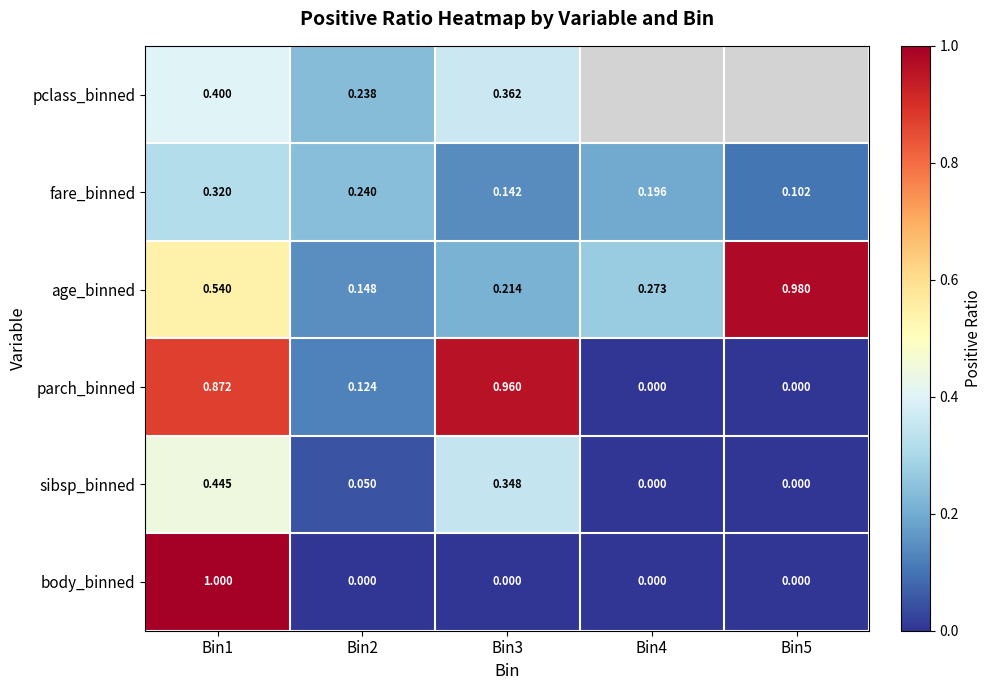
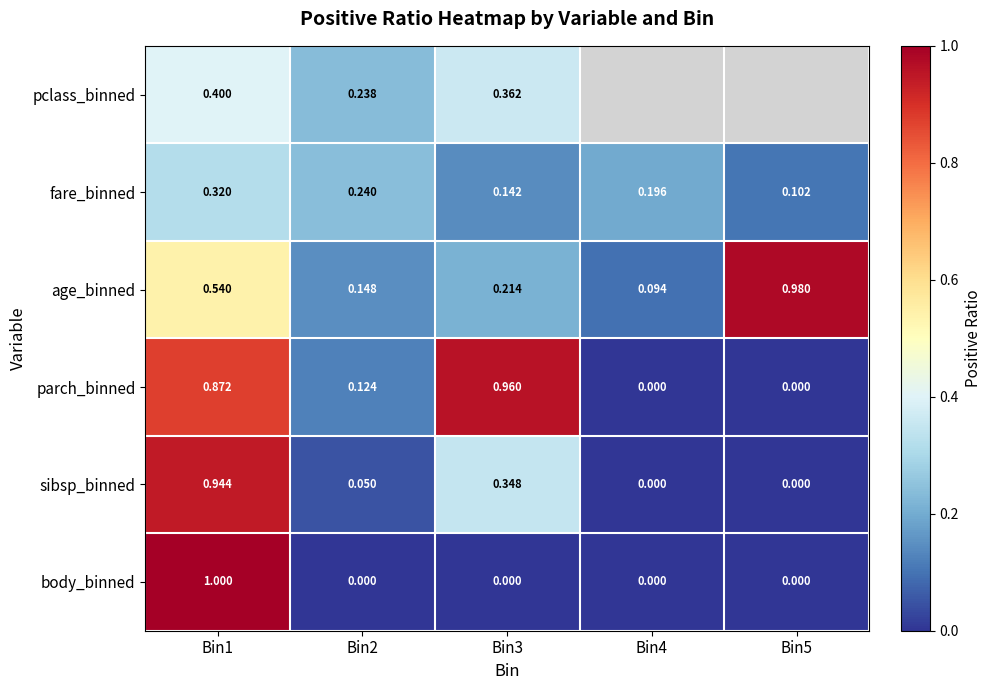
  {
    "pclass_binned": {
      "Bin1": 0.400,
      "Bin2": 0.238,
      "Bin3": 0.362
    },
    "fare_binned": {
      "Bin1": 0.320,
      "Bin2": 0.240,
      "Bin3": 0.142,
      "Bin4": 0.196,
      "Bin5": 0.102
    },
    "age_binned": {
      "Bin1": 0.540,
      "Bin2": 0.148,
      "Bin3": 0.214,
-     "Bin4": 0.273,
+     "Bin4": 0.094,
      "Bin5": 0.980
    },
    "parch_binned": {
      "Bin1": 0.872,
      "Bin2": 0.124,
      "Bin3": 0.960,
      "Bin4": 0.000,
      "Bin5": 0.000
    },
    "sibsp_binned": {
-     "Bin1": 0.445,
+     "Bin1": 0.944,
      "Bin2": 0.050,
      "Bin3": 0.348,
      "Bin4": 0.000,
      "Bin5": 0.000
    },
    "body_binned": {
      "Bin1": 1.000,
      "Bin2": 0.000,
      "Bin3": 0.000,
      "Bin4": 0.000,
      "Bin5": 0.000
    }
  }
